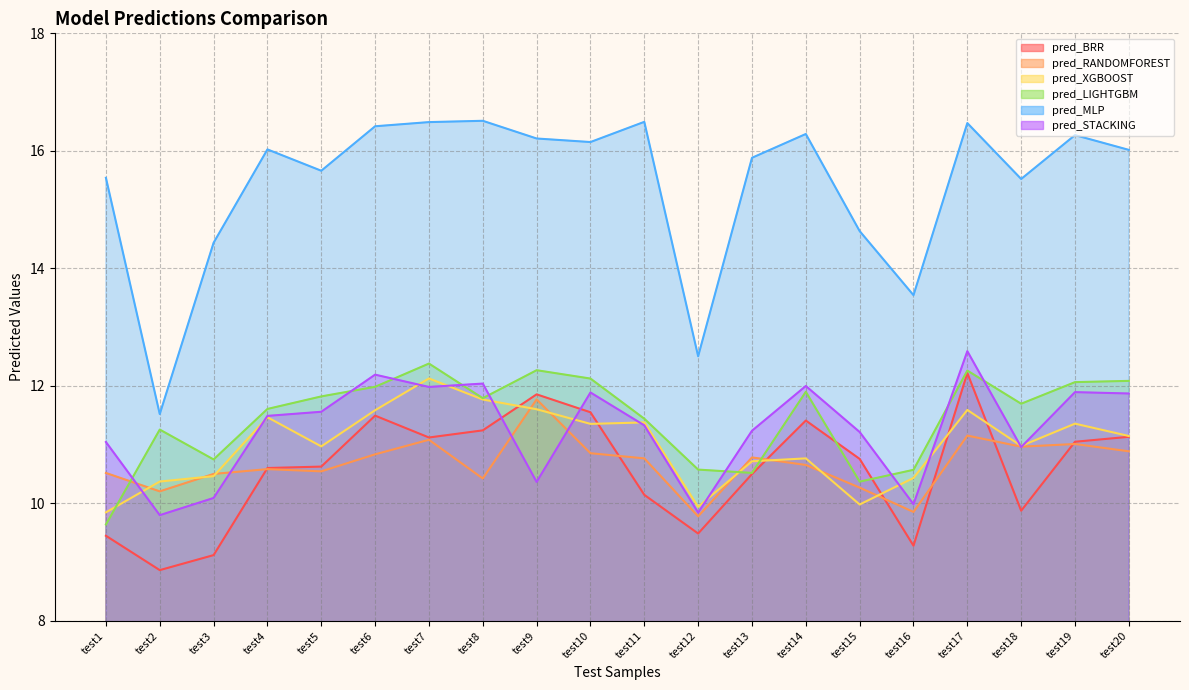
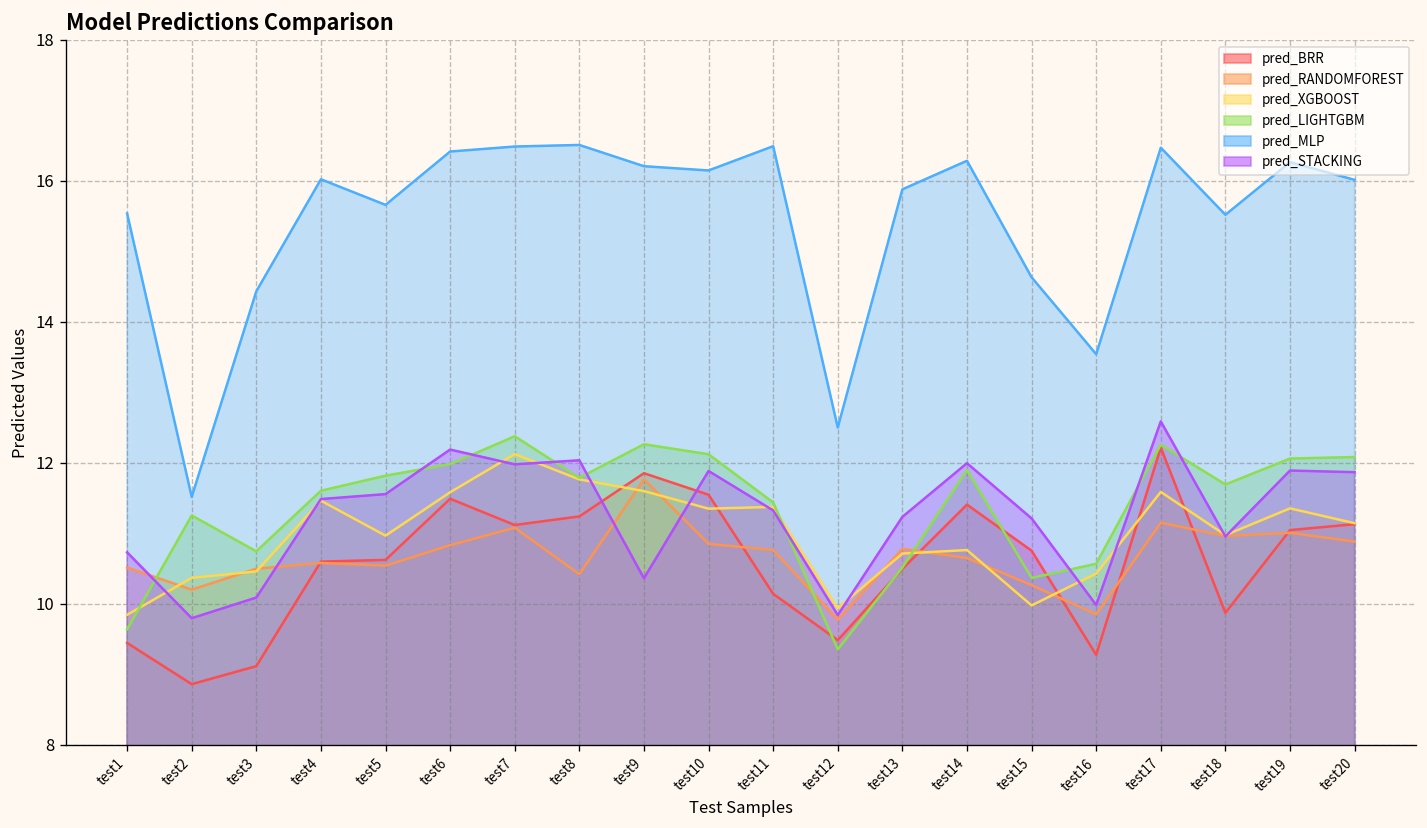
  {
    "pred_LIGHTGBM": {
      "test1": 9.6,
      "test2": 11.3,
      "test3": 10.7,
      "test4": 11.6,
      "test5": 11.8,
      "test6": 12.0,
      "test7": 12.4,
      "test9": 12.3,
      "test10": 12.1,
      "test11": 11.4,
-     "test12": 10.6,
+     "test12": 9.4,
      "test14": 11.9,
      "test15": 10.4,
      "test16": 10.6,
      "test18": 11.7,
      "test19": 12.1,
      "test20": 12.1
    },
    "pred_MLP": {
      "test1": 15.5,
      "test2": 11.5,
      "test3": 14.4,
      "test4": 16.0,
      "test5": 15.7,
      "test6": 16.4,
      "test7": 16.5,
      "test8": 16.5,
      "test9": 16.2,
      "test10": 16.1,
      "test11": 16.5,
      "test12": 12.5,
      "test13": 15.9,
      "test14": 16.3,
      "test15": 14.6,
      "test16": 13.5,
      "test17": 16.5,
      "test18": 15.5,
      "test20": 16.0
    },
    "pred_STACKING": {
-     "test1": 11.0,
+     "test1": 10.7,
      "test2": 9.8,
      "test3": 10.1,
      "test5": 11.6,
      "test6": 12.2,
      "test7": 12.0,
      "test8": 12.0,
      "test9": 10.4,
      "test10": 11.9,
      "test11": 11.3,
      "test12": 9.8,
      "test13": 11.2,
      "test14": 12.0,
      "test15": 11.2,
      "test16": 10.0,
      "test17": 12.6,
      "test19": 11.9,
      "test20": 11.9
    }
  }
